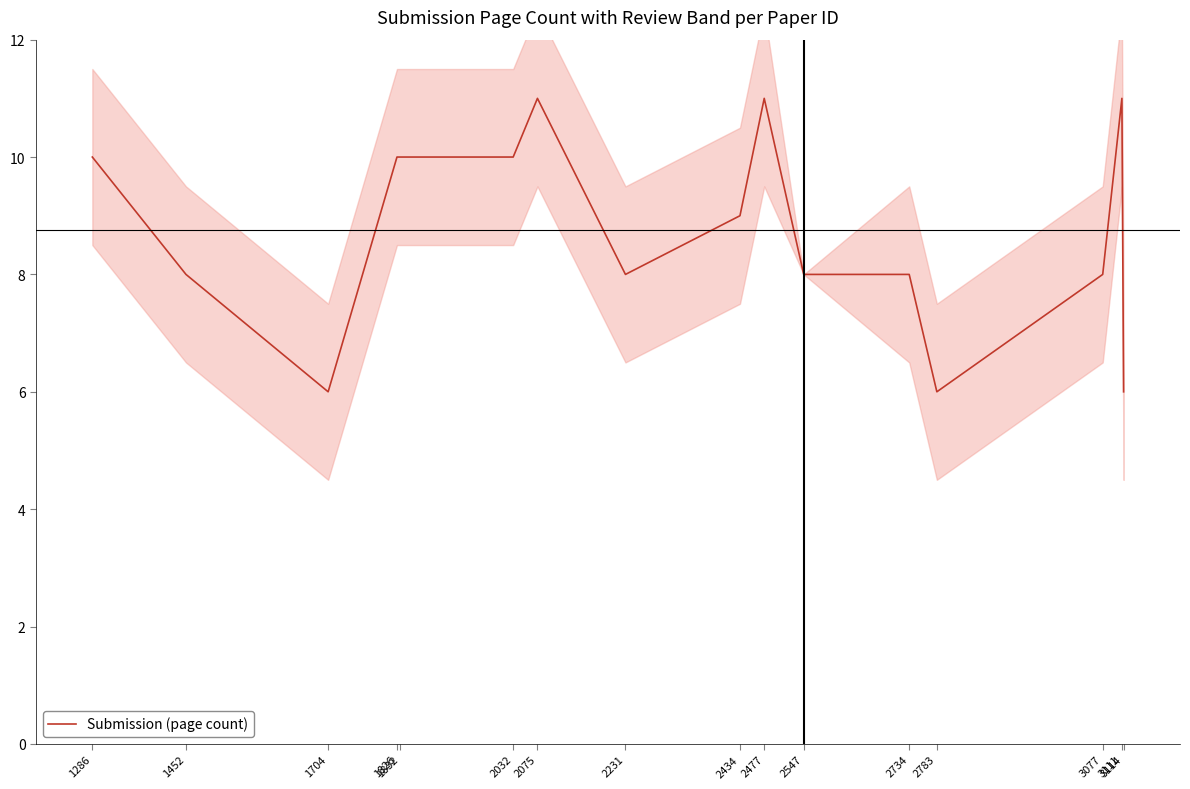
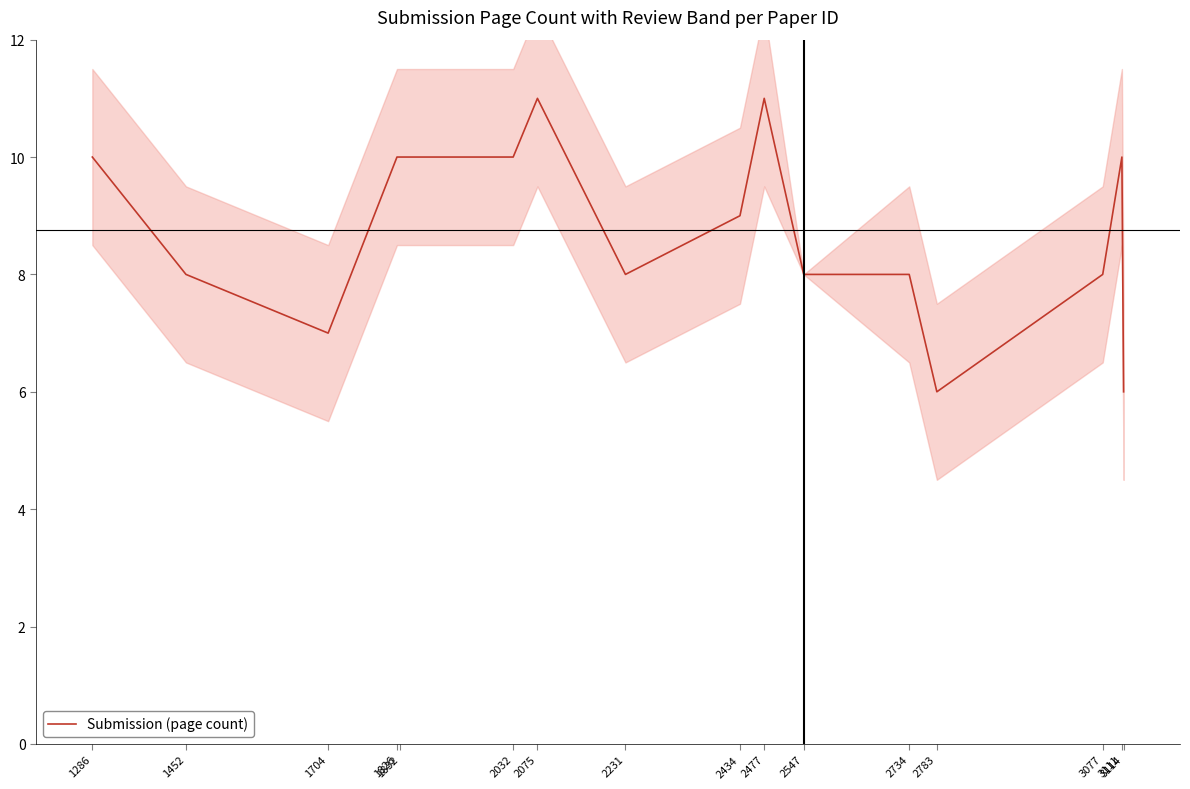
  {
    "Submission (page count)": {
      "1286": 10,
      "1452": 8,
-     "1704": 6,
+     "1704": 7,
      "1826": 10,
      "1832": 10,
      "2032": 10,
      "2075": 11,
      "2231": 8,
      "2434": 9,
      "2477": 11,
      "2734": 8,
      "2783": 6,
      "3077": 8,
-     "3111": 11,
+     "3111": 10,
      "3114": 6
    }
  }
